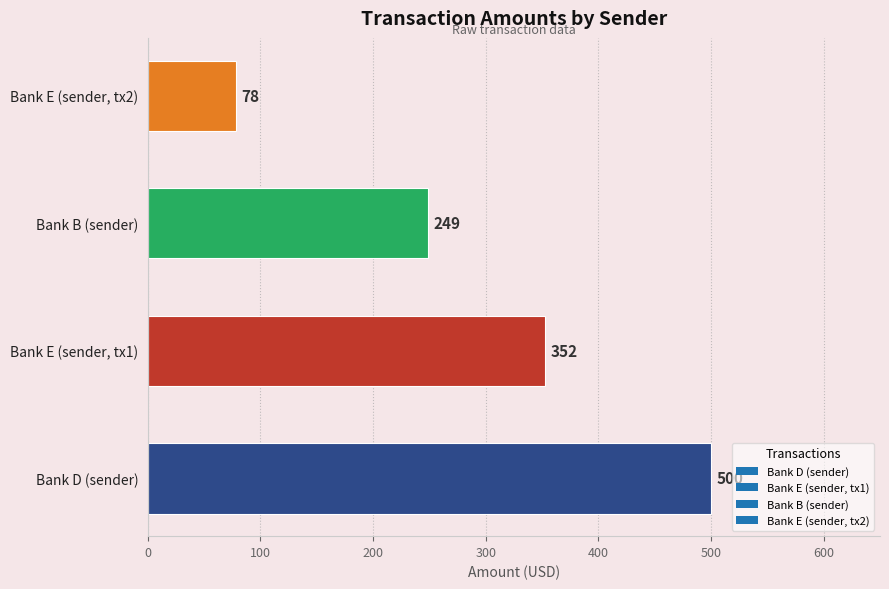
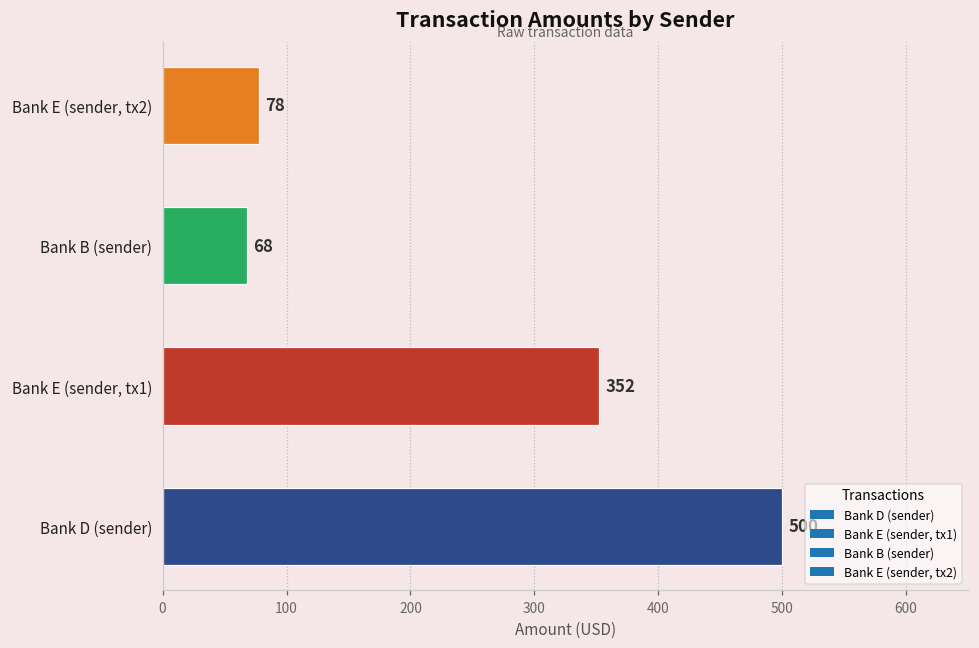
  {
    "Bank E (sender, tx2)": 78,
-   "Bank B (sender)": 249,
+   "Bank B (sender)": 68,
    "Bank E (sender, tx1)": 352
  }
